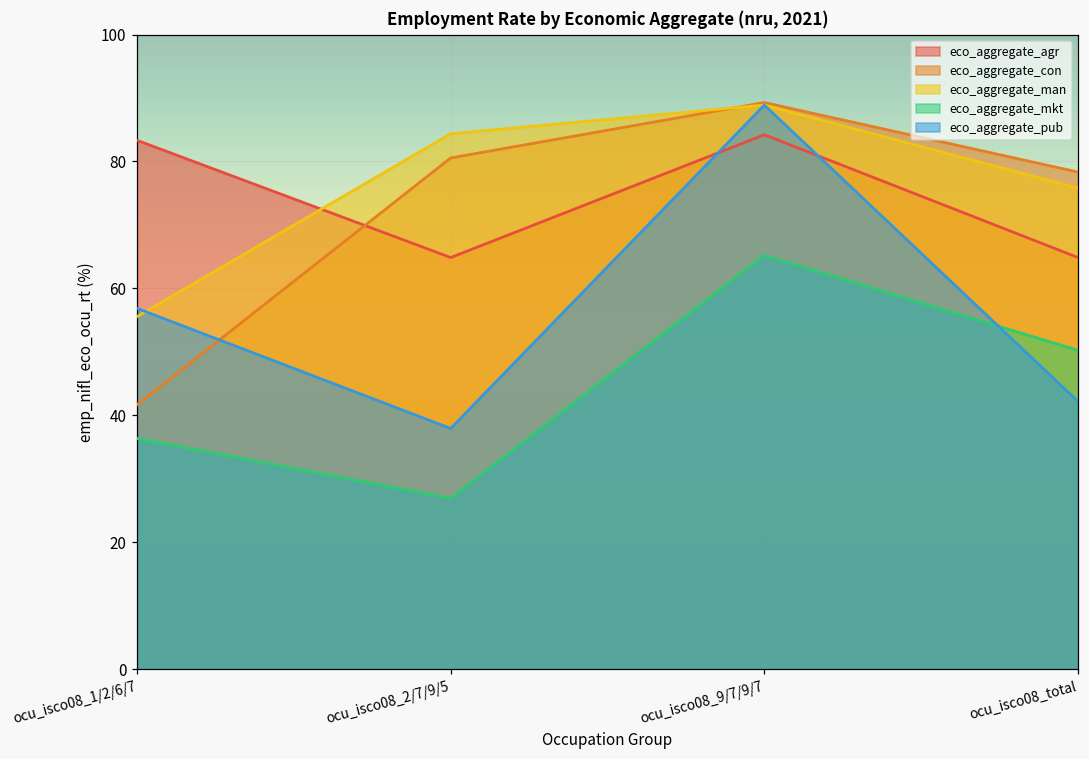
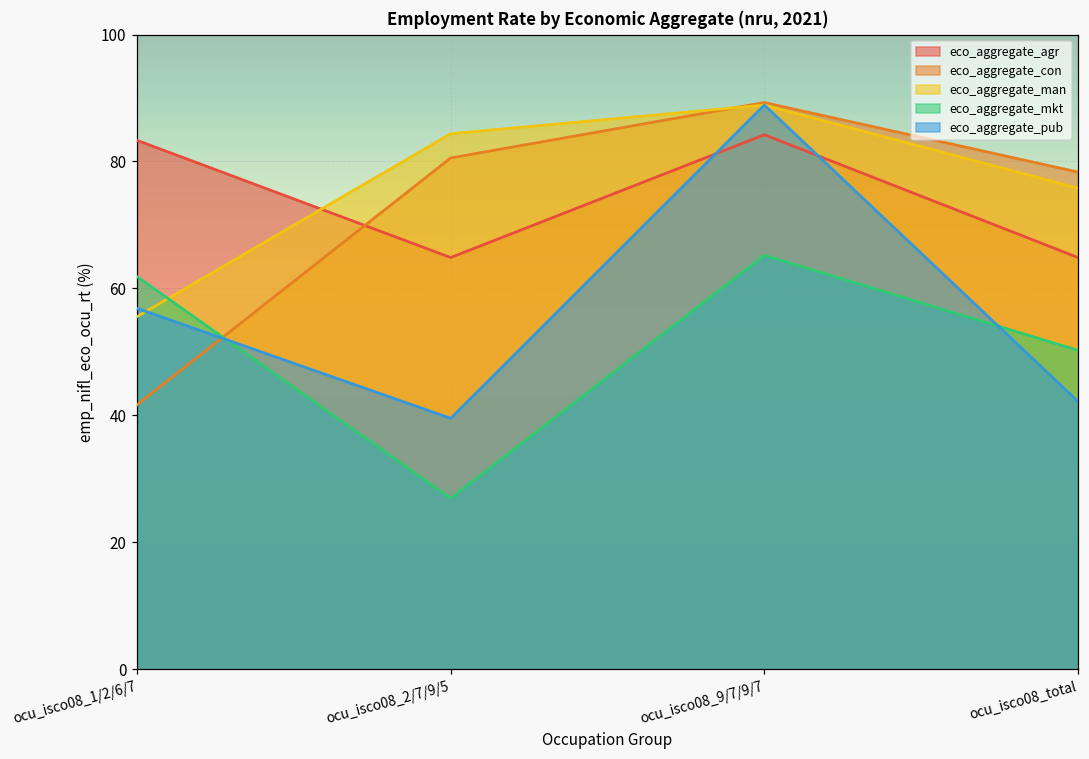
  {
    "eco_aggregate_mkt": {
-     "ocu_isco08_1/2/6/7": 36,
+     "ocu_isco08_1/2/6/7": 62,
      "ocu_isco08_2/7/9/5": 27,
      "ocu_isco08_9/7/9/7": 65,
      "ocu_isco08_total": 50
    },
    "eco_aggregate_pub": {
      "ocu_isco08_1/2/6/7": 57,
-     "ocu_isco08_2/7/9/5": 38,
+     "ocu_isco08_2/7/9/5": 40,
      "ocu_isco08_total": 42
    }
  }
